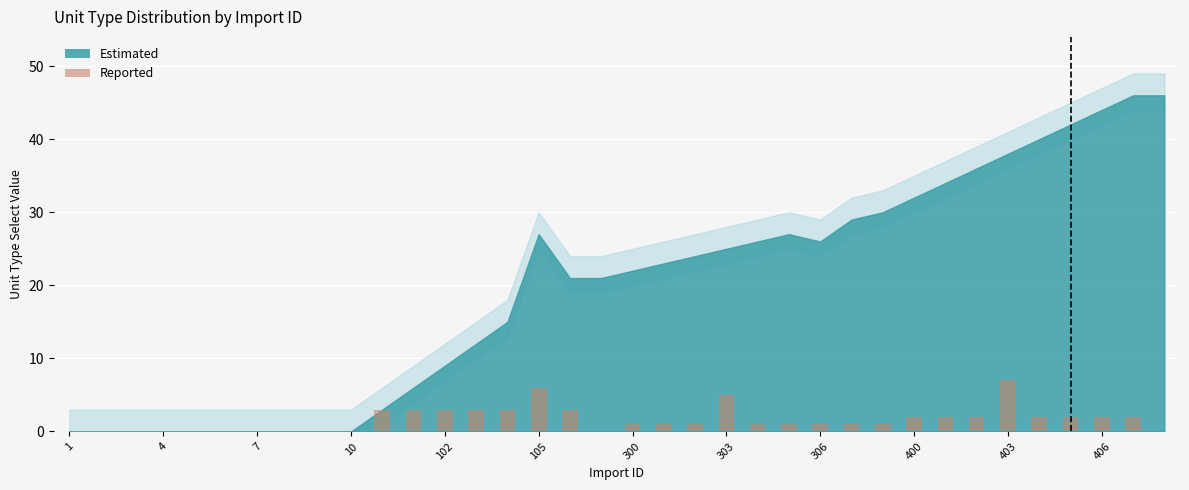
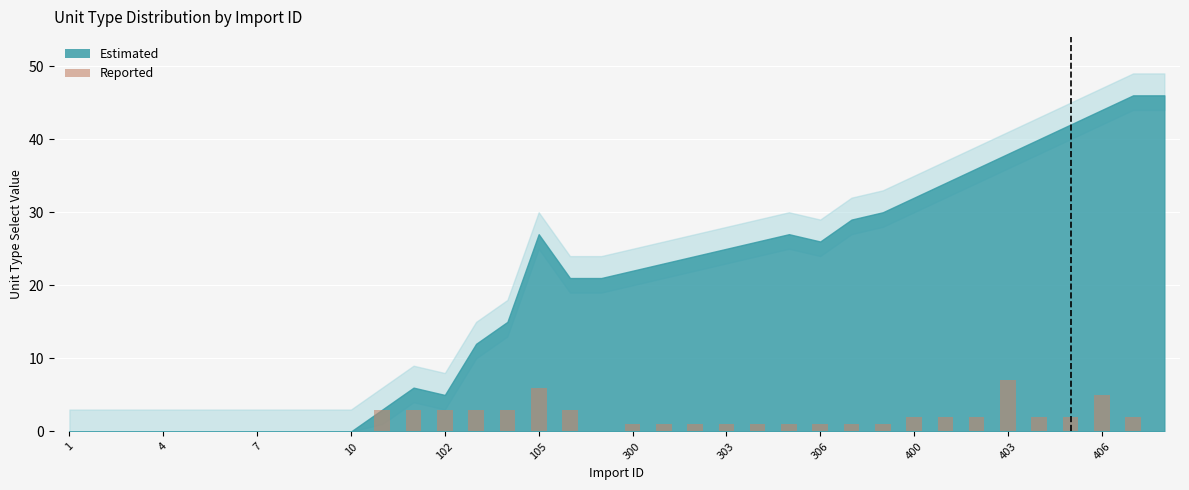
  {
    "Reported": {
      "102": 3,
      "105": 6,
      "300": 1,
-     "303": 5,
+     "303": 1,
      "306": 1,
      "400": 2,
      "403": 7,
-     "406": 2
+     "406": 5
    },
    "Estimated": {
-     "102": 9,
+     "102": 5,
      "105": 27,
      "300": 22,
      "303": 25,
      "306": 26,
      "400": 32,
      "403": 38,
      "406": 44
    }
  }
